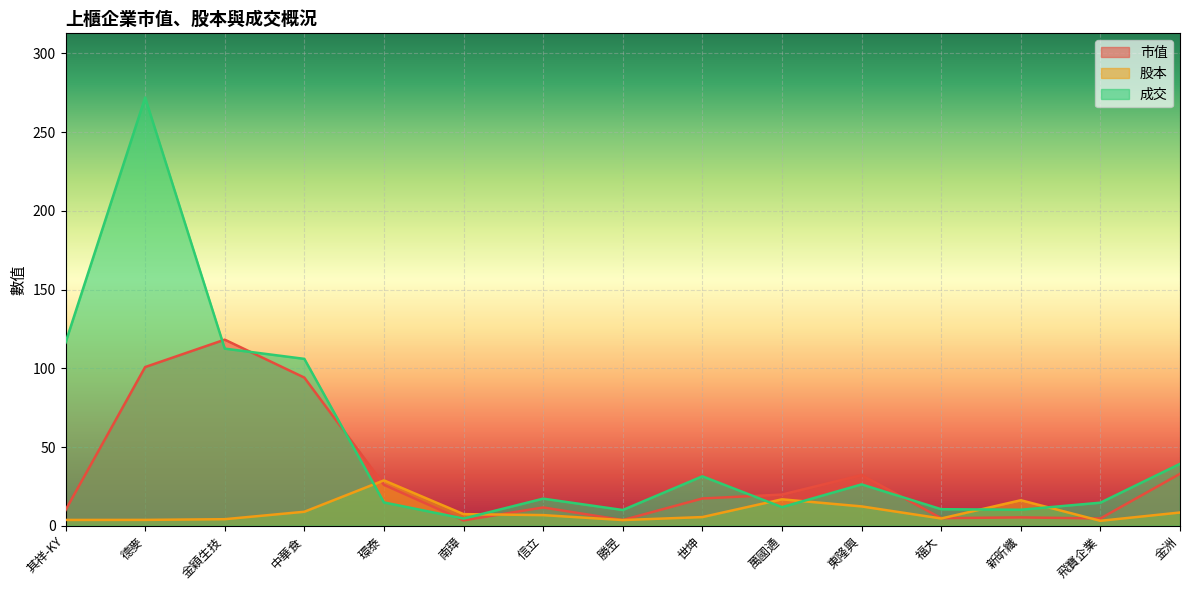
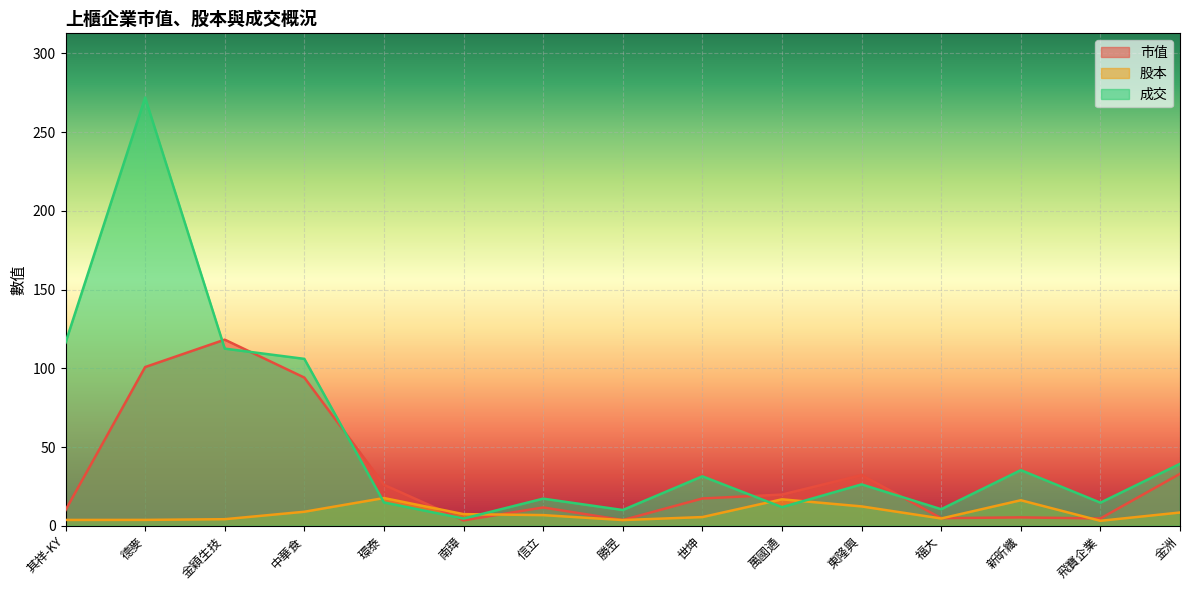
  {
    "市值": {
      "其祥-KY": 10,
      "德麥": 101,
      "金穎生技": 118,
      "中華食": 94,
      "環泰": 26,
      "信立": 12,
      "世坤": 17,
      "萬國通": 20,
      "東隆興": 32,
      "新昕纖": 5,
      "金洲": 33
    },
    "股本": {
      "其祥-KY": 4,
      "德麥": 4,
      "金穎生技": 4,
      "中華食": 9,
-     "環泰": 29,
+     "環泰": 18,
      "南璋": 7,
      "信立": 7,
      "世坤": 6,
      "萬國通": 17,
      "東隆興": 12,
      "新昕纖": 16,
      "金洲": 8
    },
    "成交": {
      "其祥-KY": 116,
      "德麥": 272,
      "金穎生技": 113,
      "中華食": 106,
      "環泰": 15,
      "信立": 17,
      "勝昱": 10,
      "世坤": 31,
      "萬國通": 12,
      "東隆興": 26,
      "福大": 11,
-     "新昕纖": 10,
+     "新昕纖": 35,
      "飛寶企業": 15,
      "金洲": 39
    }
  }
